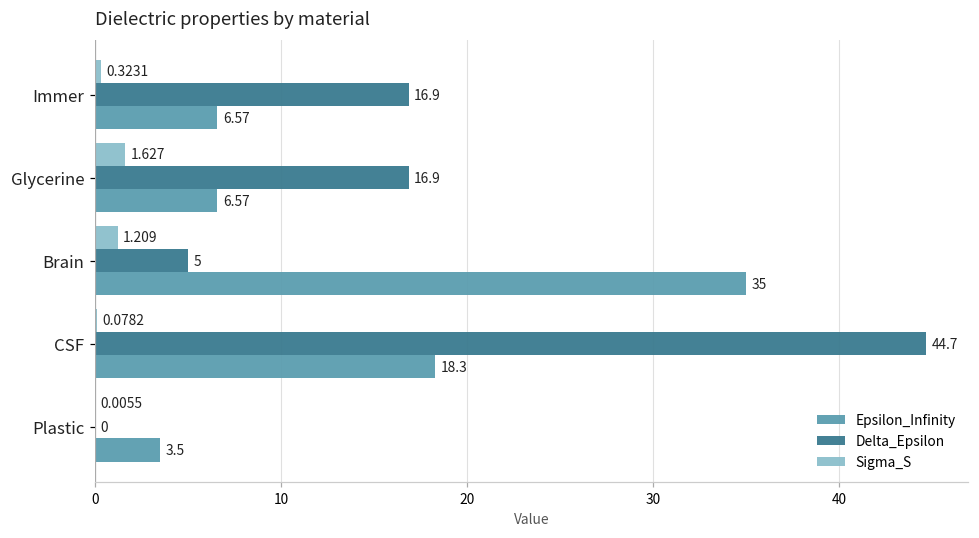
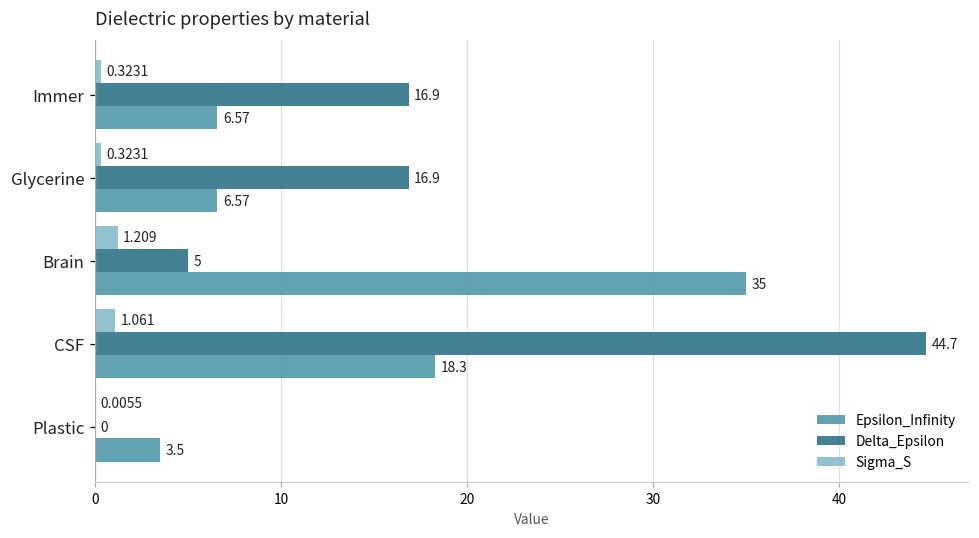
  {
    "Sigma_S": {
      "Immer": 0.3231,
-     "Glycerine": 1.627,
+     "Glycerine": 0.3231,
      "Brain": 1.209,
-     "CSF": 0.0782,
+     "CSF": 1.061,
      "Plastic": 0.0055
    }
  }
